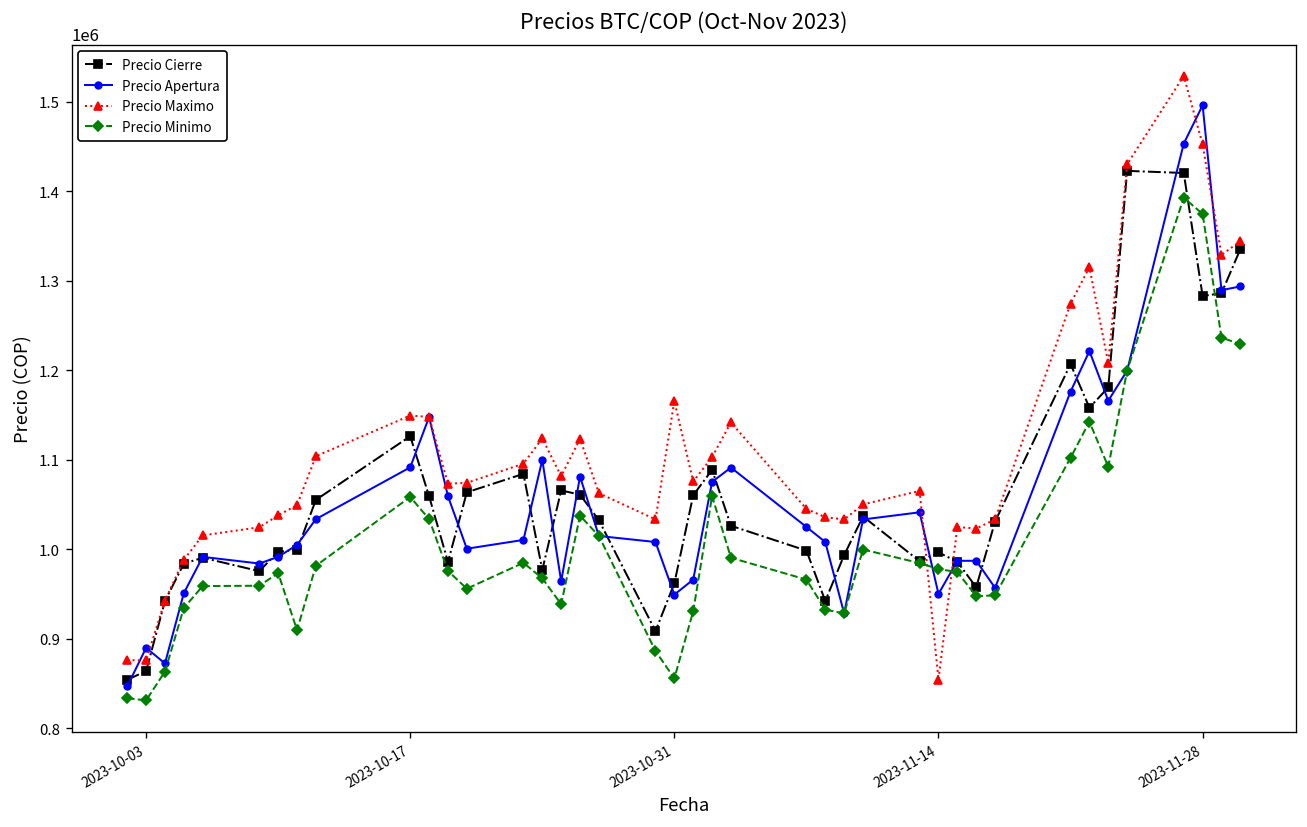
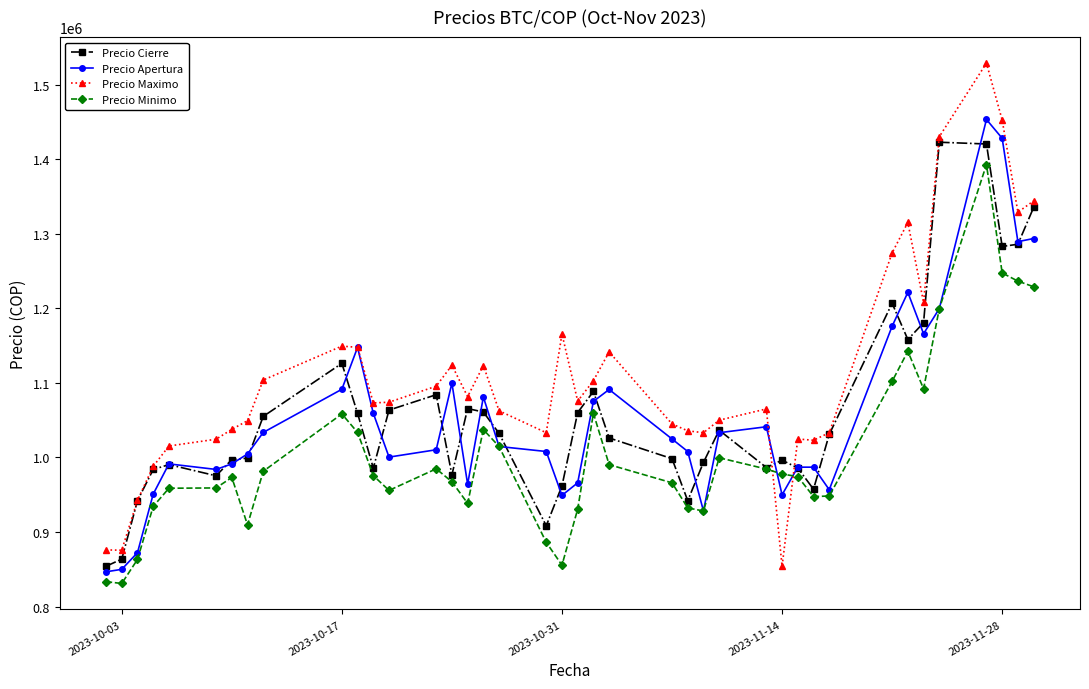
  {
    "Precio Cierre": {
      "2023-10-03": 860000,
      "2023-10-17": 1130000,
      "2023-10-31": 960000,
      "2023-11-14": 1000000,
      "2023-11-28": 1280000
    },
    "Precio Apertura": {
-     "2023-10-03": 890000,
+     "2023-10-03": 850000,
      "2023-10-17": 1090000,
      "2023-10-31": 950000,
      "2023-11-14": 950000,
-     "2023-11-28": 1500000
+     "2023-11-28": 1430000
    },
    "Precio Maximo": {
      "2023-10-03": 880000,
      "2023-10-17": 1150000,
      "2023-10-31": 1170000,
      "2023-11-14": 850000,
      "2023-11-28": 1450000
    },
    "Precio Minimo": {
      "2023-10-03": 830000,
      "2023-10-17": 1060000,
      "2023-10-31": 860000,
      "2023-11-14": 980000,
-     "2023-11-28": 1370000
+     "2023-11-28": 1250000
    }
  }
